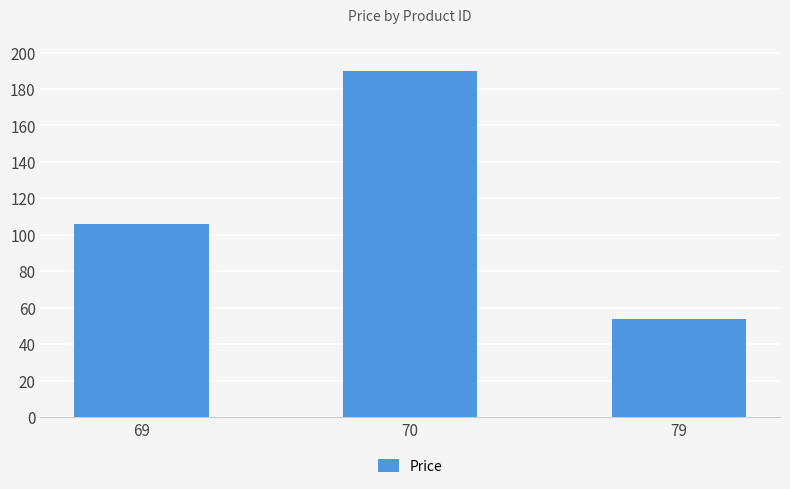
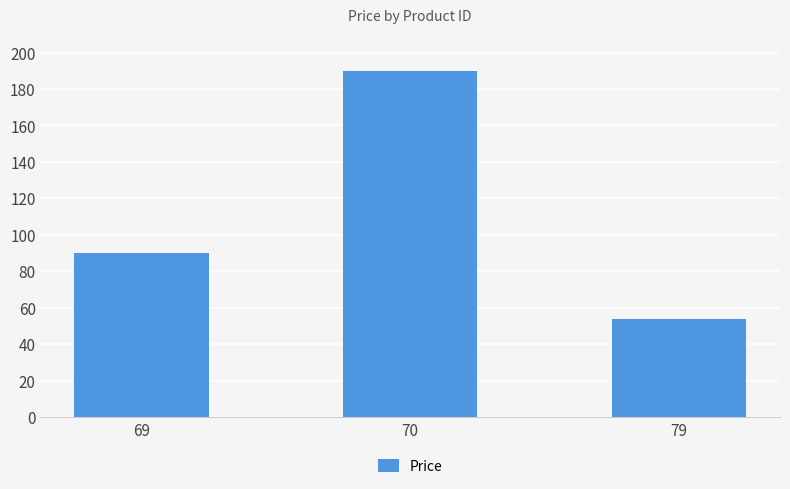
  {
-   "69": 106,
+   "69": 90,
    "70": 190,
    "79": 54
  }
